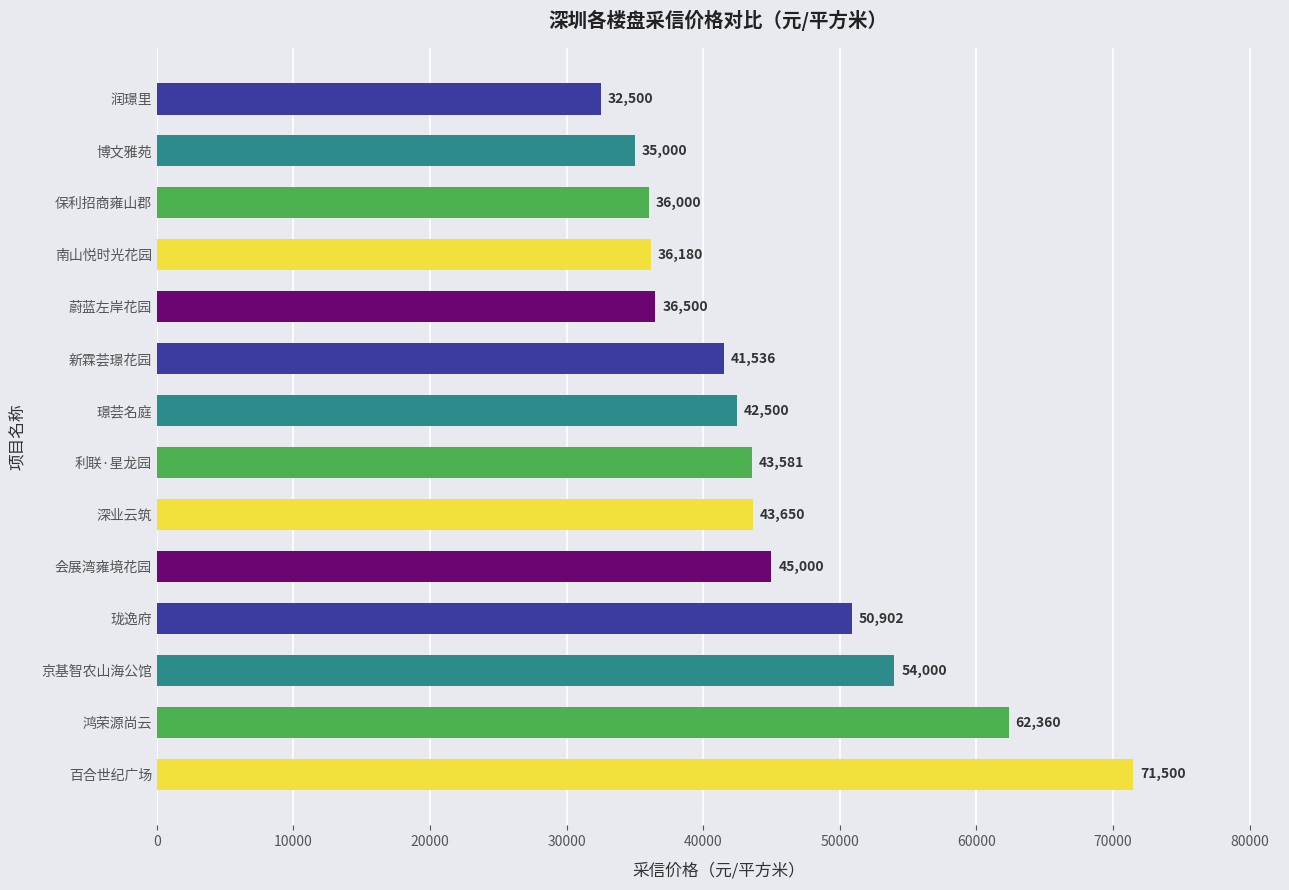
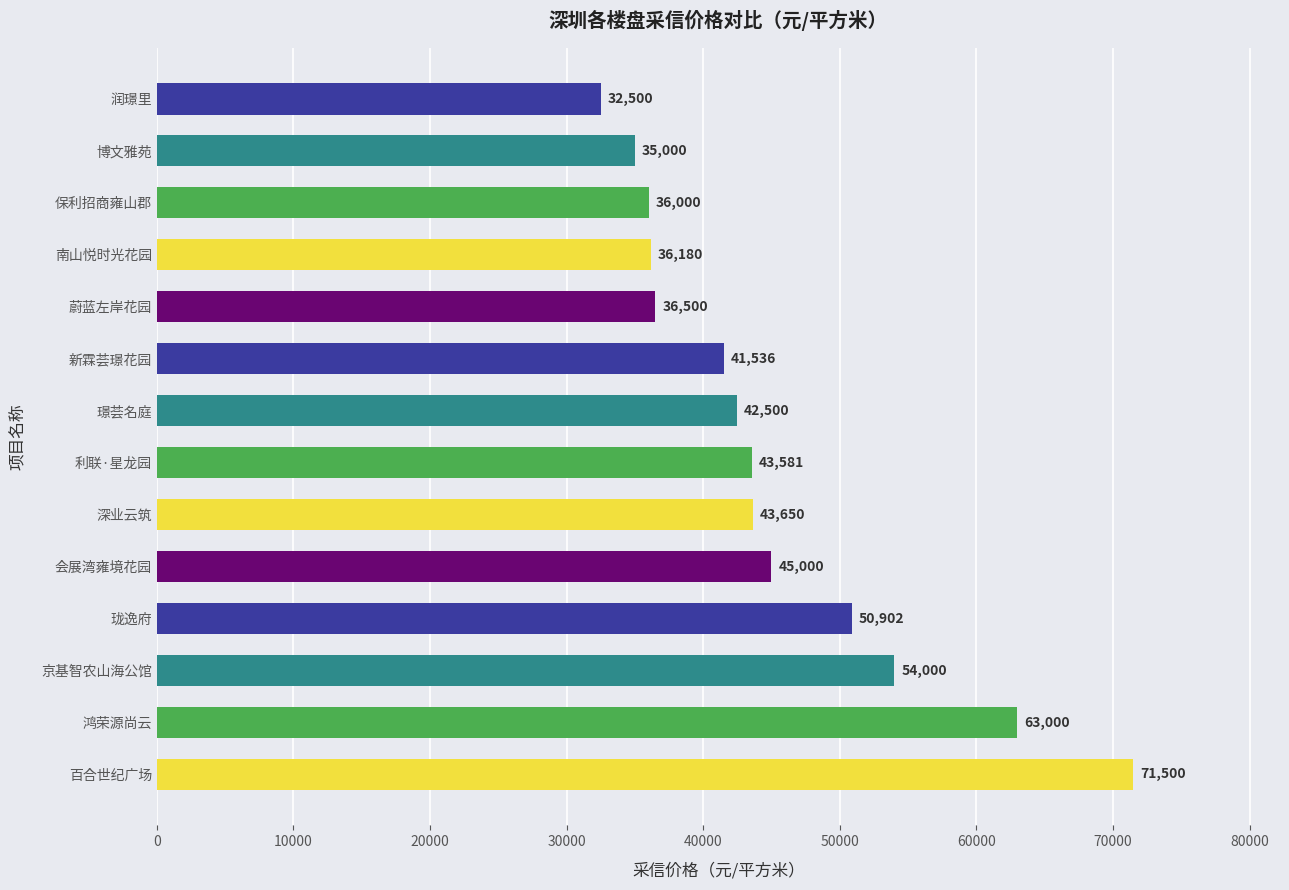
  {
    "润璟里": "32,500",
    "博文雅苑": "35,000",
    "保利招商雍山郡": "36,000",
    "南山悦时光花园": "36,180",
    "蔚蓝左岸花园": "36,500",
    "新霖荟璟花园": "41,536",
    "璟荟名庭": "42,500",
    "利联·星龙园": "43,581",
    "深业云筑": "43,650",
    "会展湾雍境花园": "45,000",
    "珑逸府": "50,902",
    "京基智农山海公馆": "54,000",
-   "鸿荣源尚云": "62,360",
+   "鸿荣源尚云": "63,000",
    "百合世纪广场": "71,500"
  }
